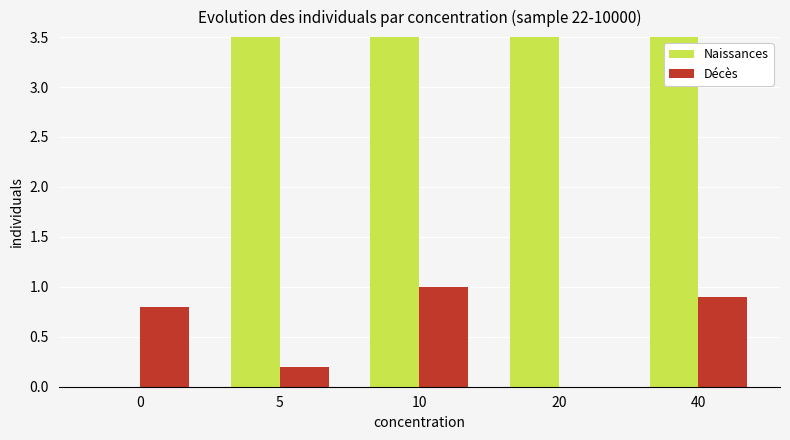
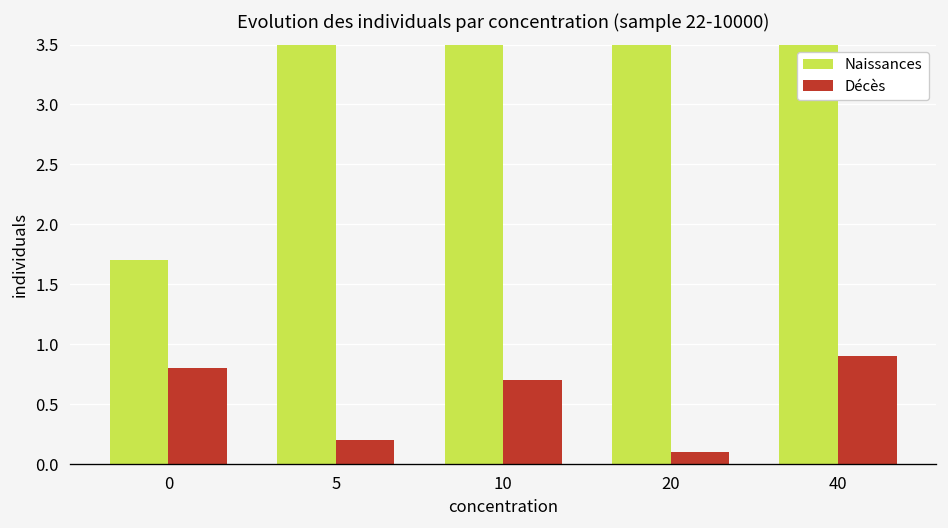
  {
    "Naissances": {
-     "0": 0.0
+     "0": 1.7
    },
    "Décès": {
      "0": 0.8,
      "5": 0.2,
-     "10": 1.0,
-     "20": 0.0,
+     "10": 0.7,
+     "20": 0.1,
      "40": 0.9
    }
  }
